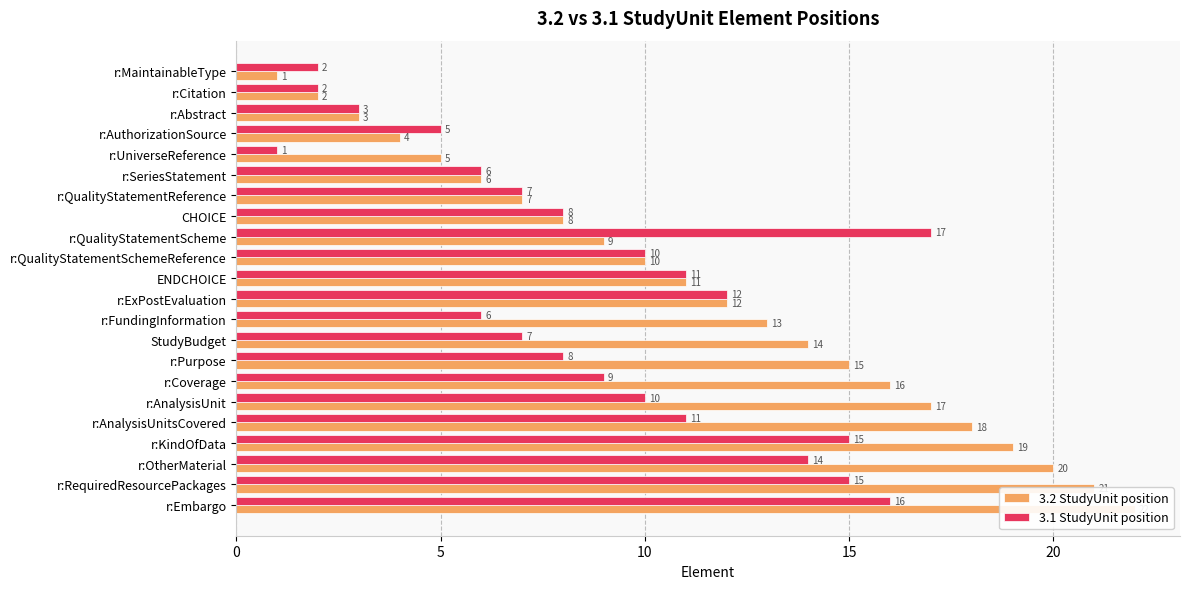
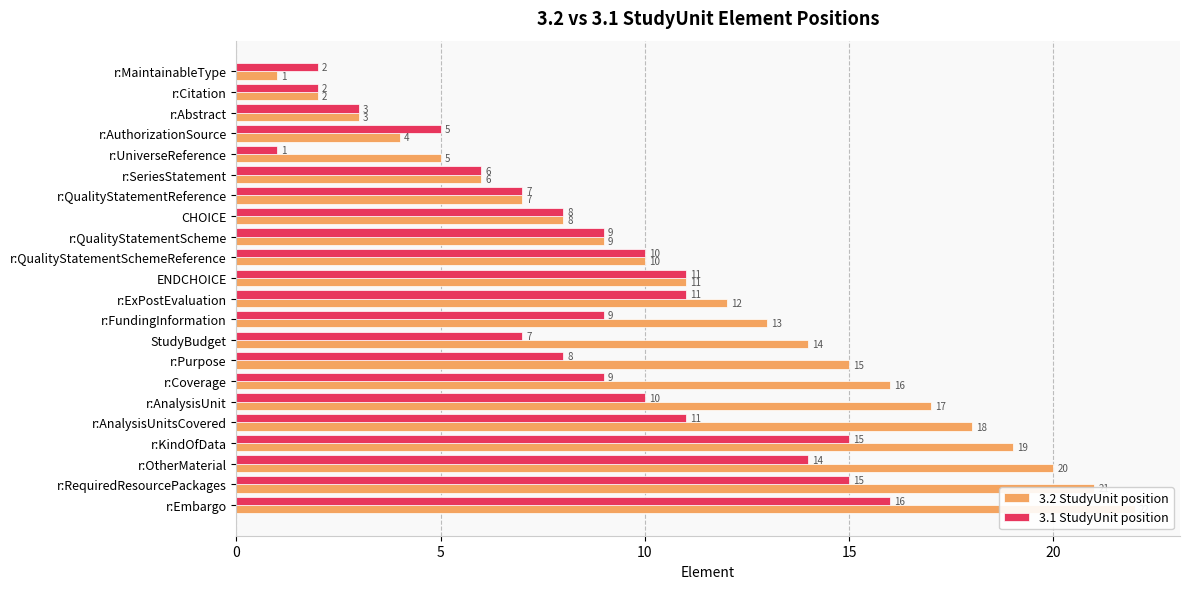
  {
    "3.2 StudyUnit position": {
      "r:MaintainableType": 1,
      "r:AuthorizationSource": 4,
      "r:UniverseReference": 5,
      "r:ExPostEvaluation": 12,
      "r:FundingInformation": 13,
      "StudyBudget": 14,
      "r:Purpose": 15,
      "r:Coverage": 16,
      "r:AnalysisUnit": 17,
      "r:AnalysisUnitsCovered": 18,
      "r:KindOfData": 19,
      "r:OtherMaterial": 20
    },
    "3.1 StudyUnit position": {
      "r:MaintainableType": 2,
      "r:AuthorizationSource": 5,
      "r:UniverseReference": 1,
-     "r:QualityStatementScheme": 17,
-     "r:ExPostEvaluation": 12,
-     "r:FundingInformation": 6,
+     "r:QualityStatementScheme": 9,
+     "r:ExPostEvaluation": 11,
+     "r:FundingInformation": 9,
      "StudyBudget": 7,
      "r:Purpose": 8,
      "r:Coverage": 9,
      "r:AnalysisUnit": 10,
      "r:AnalysisUnitsCovered": 11,
      "r:KindOfData": 15,
      "r:OtherMaterial": 14,
      "r:RequiredResourcePackages": 15,
      "r:Embargo": 16
    }
  }
